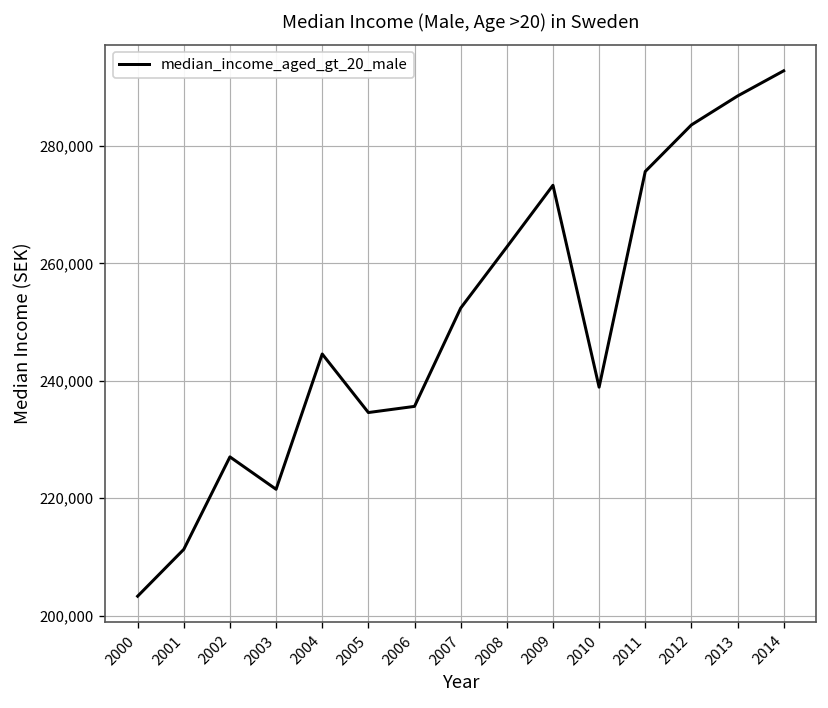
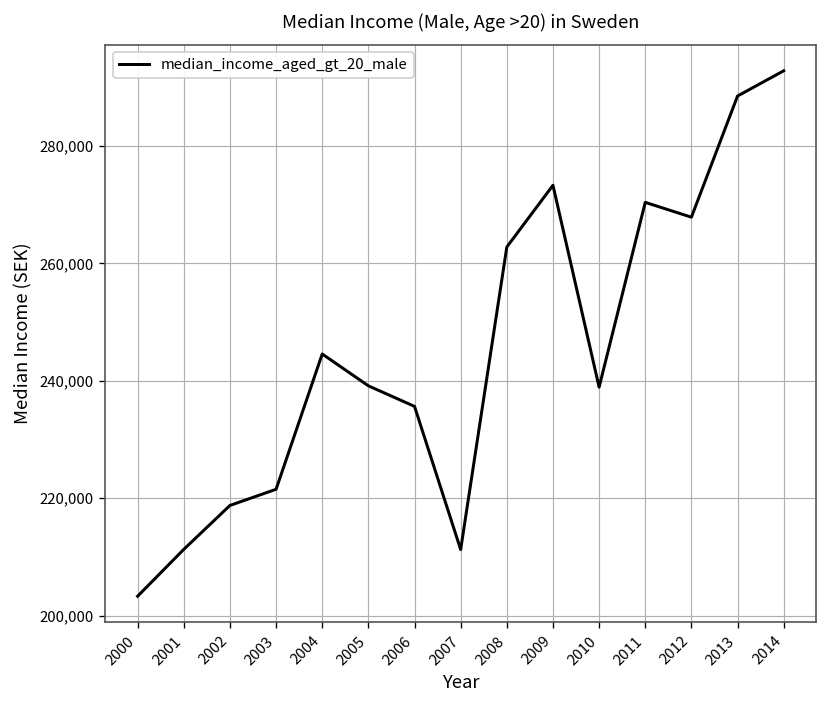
  {
    "2000": "203,000",
    "2001": "211,000",
-   "2002": "227,000",
+   "2002": "219,000",
    "2003": "222,000",
    "2004": "245,000",
-   "2005": "235,000",
+   "2005": "239,000",
    "2006": "236,000",
-   "2007": "252,000",
+   "2007": "211,000",
    "2008": "263,000",
    "2009": "273,000",
    "2010": "239,000",
-   "2011": "276,000",
-   "2012": "284,000",
+   "2011": "270,000",
+   "2012": "268,000",
    "2013": "289,000",
    "2014": "293,000"
  }
